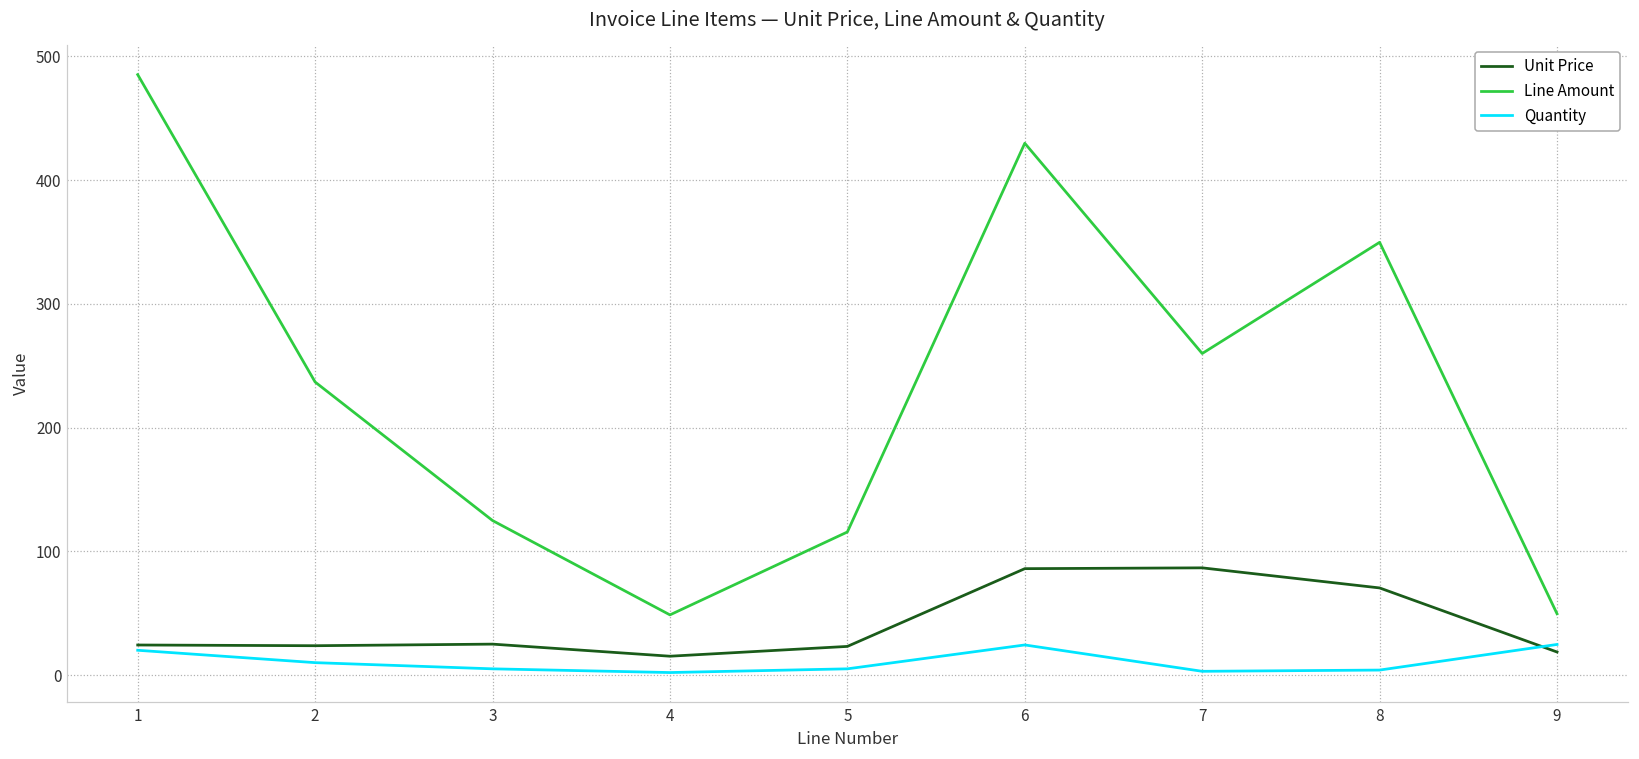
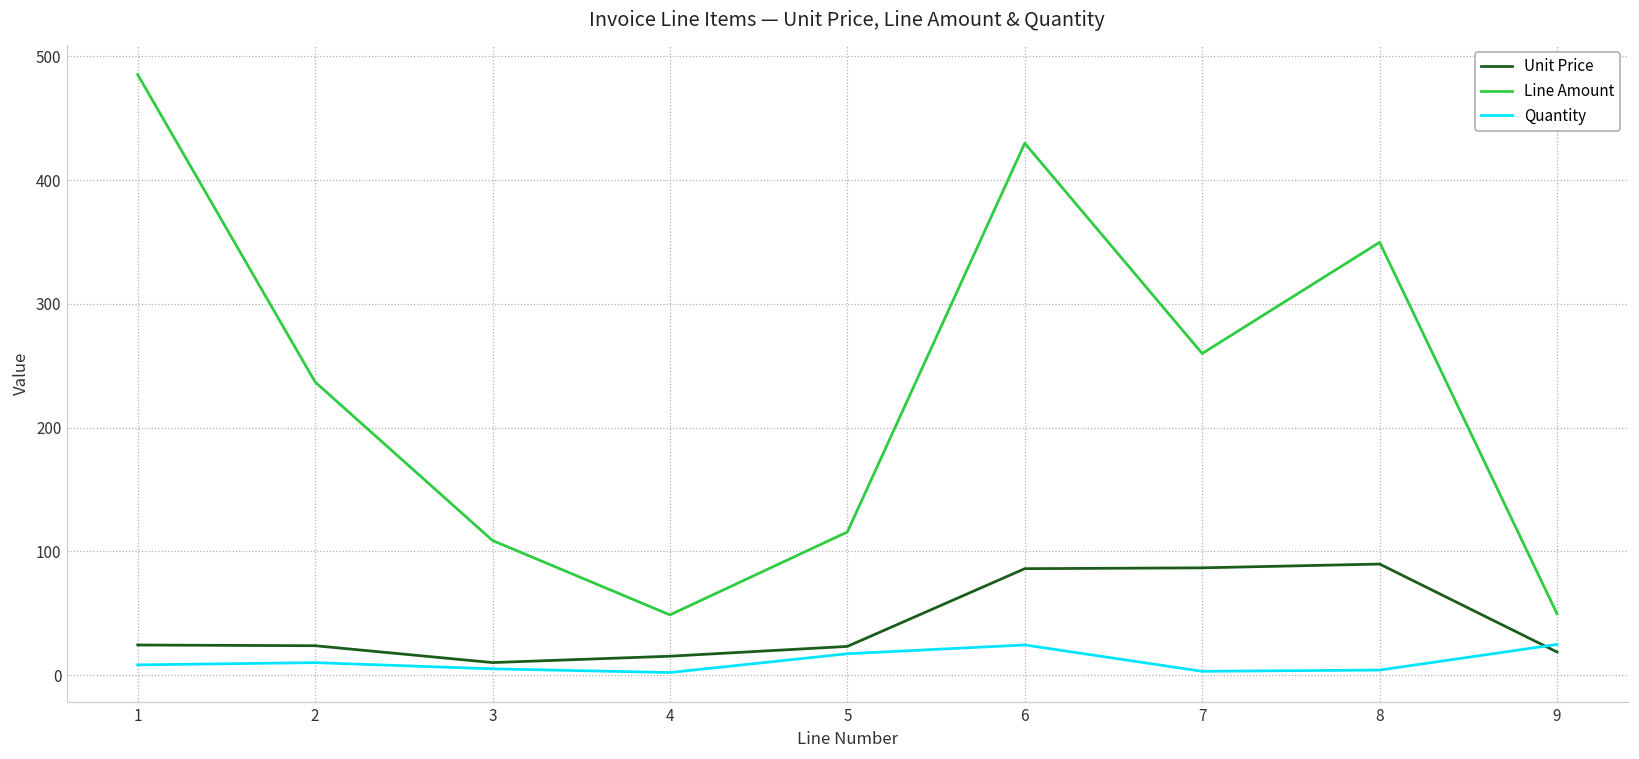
  {
    "Unit Price": {
      "1": 24,
      "2": 24,
-     "3": 25,
+     "3": 10,
      "4": 15,
      "5": 23,
      "6": 86,
      "7": 87,
-     "8": 70,
+     "8": 90,
      "9": 19
    },
    "Line Amount": {
      "1": 485,
      "2": 237,
-     "3": 125,
+     "3": 109,
      "4": 49,
      "5": 116,
      "6": 430,
      "7": 260,
      "8": 350,
      "9": 50
    },
    "Quantity": {
-     "1": 20,
+     "1": 8,
      "2": 10,
      "3": 5,
      "4": 2,
-     "5": 5,
+     "5": 17,
      "6": 24,
      "7": 3,
      "8": 4,
      "9": 25
    }
  }
